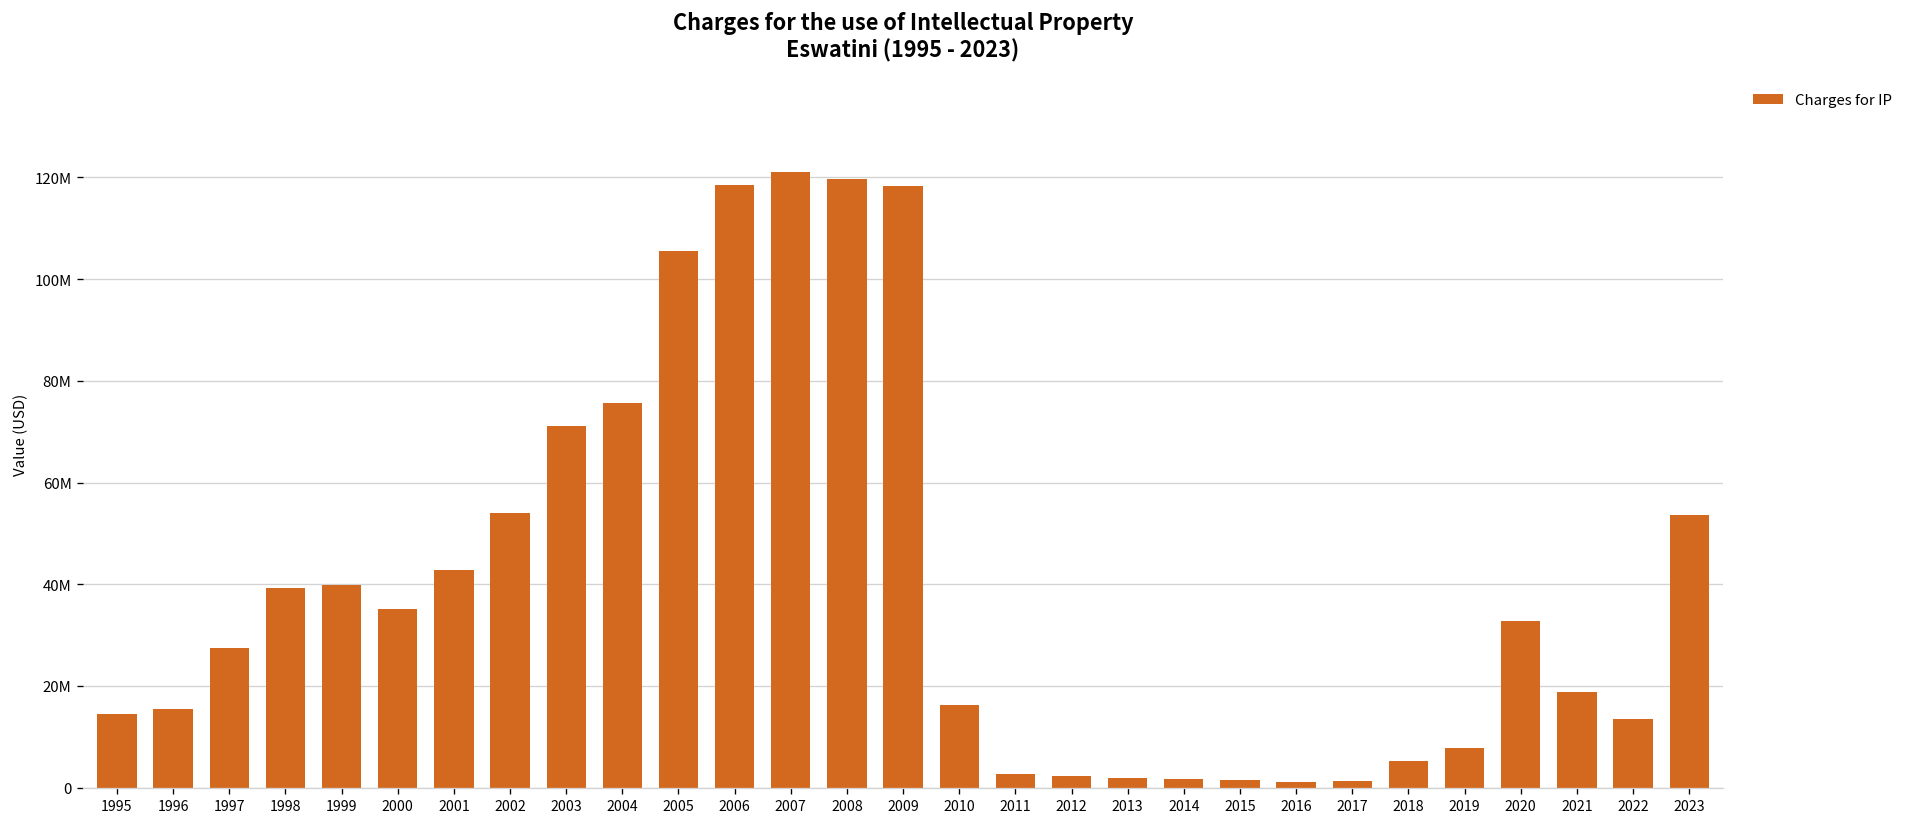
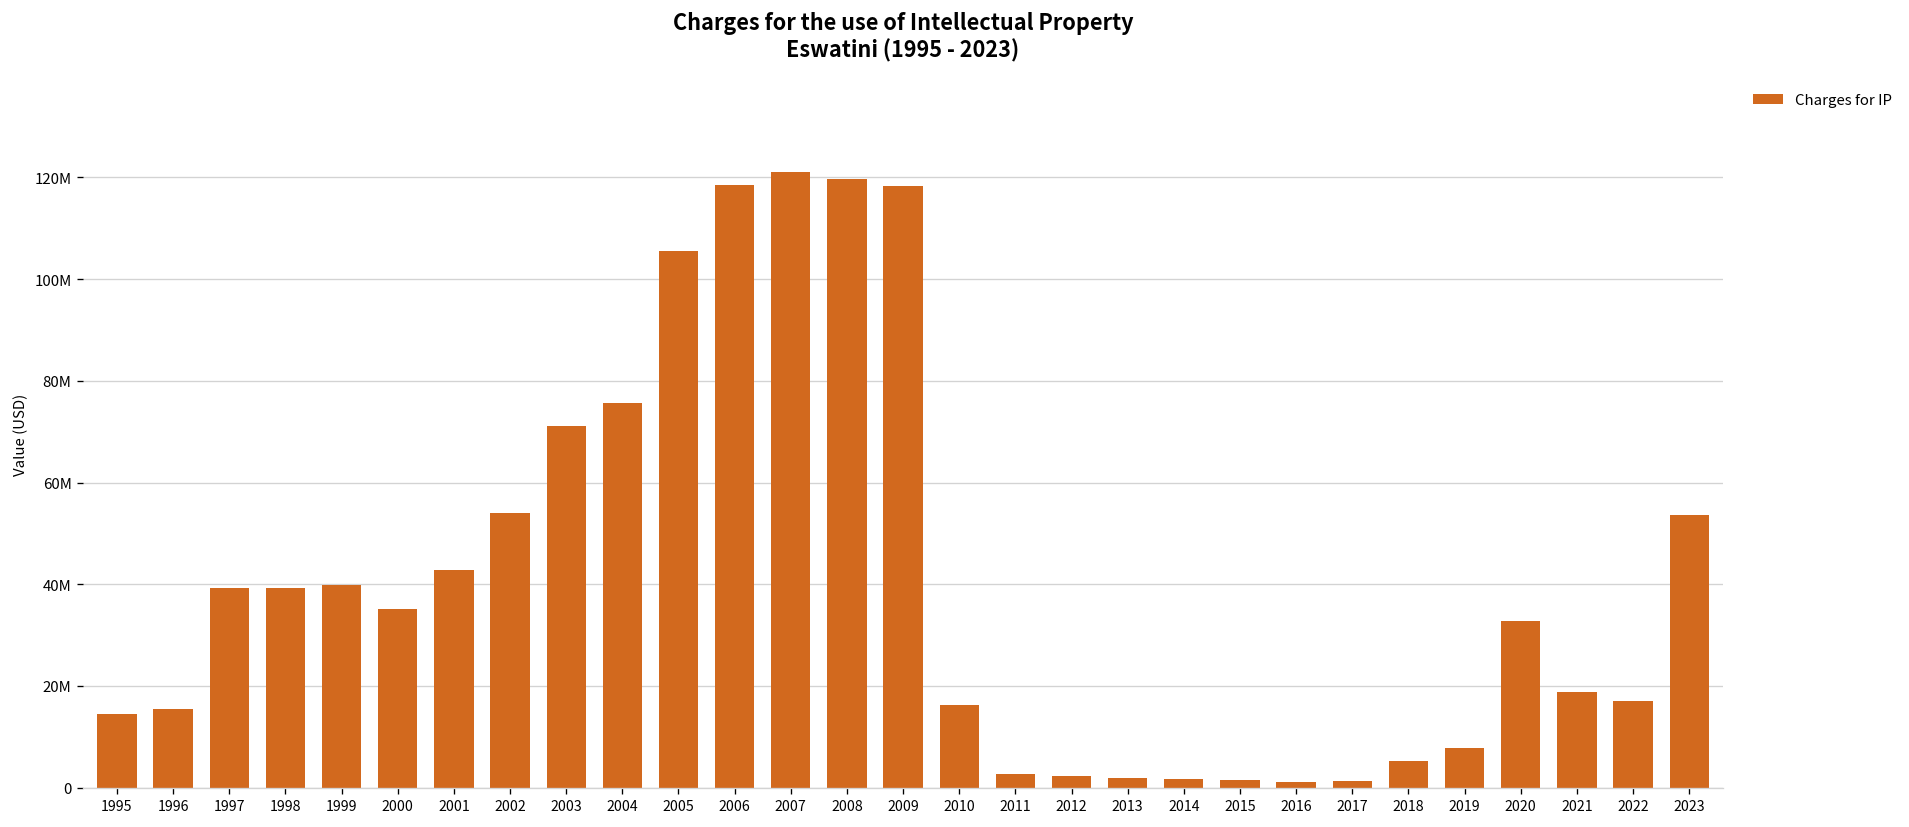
  {
    "1995": 15000000,
    "1996": 16000000,
-   "1997": 27000000,
+   "1997": 39000000,
    "1998": 39000000,
    "1999": 40000000,
    "2000": 35000000,
    "2001": 43000000,
    "2002": 54000000,
    "2003": 71000000,
    "2004": 76000000,
    "2005": 105000000,
    "2006": 118000000,
    "2007": 121000000,
    "2008": 120000000,
    "2009": 118000000,
    "2010": 16000000,
    "2011": 3000000,
    "2012": 2000000,
    "2013": 2000000,
    "2014": 2000000,
    "2015": 1000000,
    "2016": 1000000,
    "2017": 1000000,
    "2018": 5000000,
    "2019": 8000000,
    "2020": 33000000,
    "2021": 19000000,
-   "2022": 13000000,
+   "2022": 17000000,
    "2023": 54000000
  }
